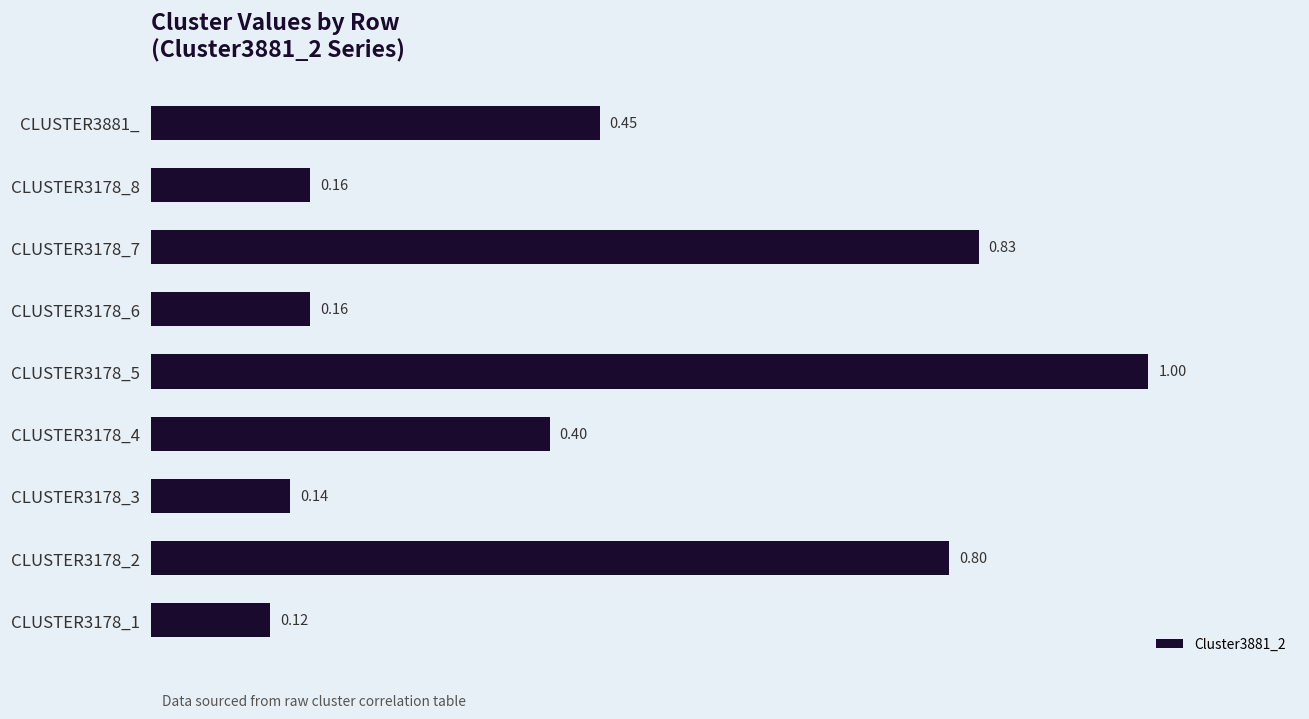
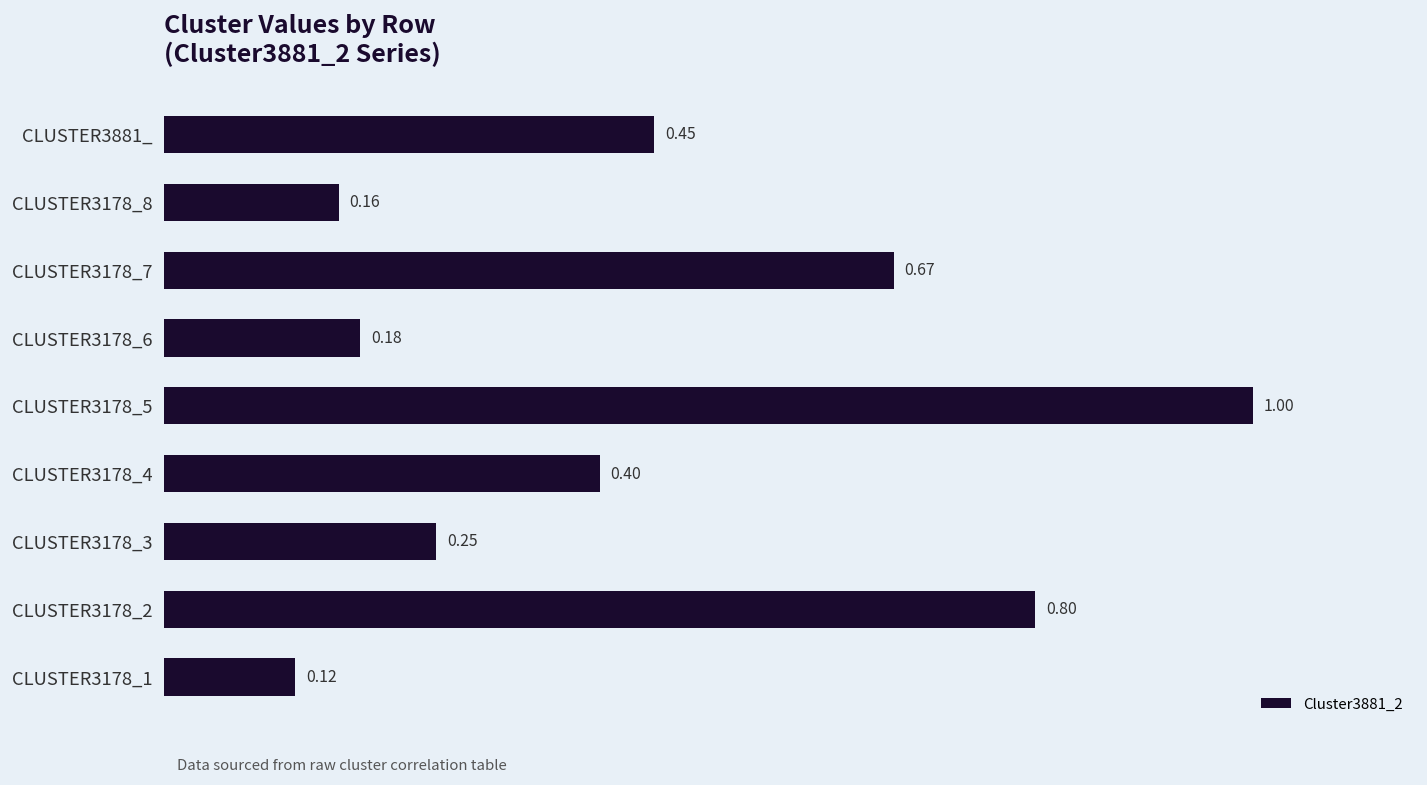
  {
    "CLUSTER3881_": 0.45,
    "CLUSTER3178_8": 0.16,
-   "CLUSTER3178_7": 0.83,
-   "CLUSTER3178_6": 0.16,
+   "CLUSTER3178_7": 0.67,
+   "CLUSTER3178_6": 0.18,
    "CLUSTER3178_5": 1.00,
    "CLUSTER3178_4": 0.40,
-   "CLUSTER3178_3": 0.14,
+   "CLUSTER3178_3": 0.25,
    "CLUSTER3178_2": 0.80,
    "CLUSTER3178_1": 0.12
  }
